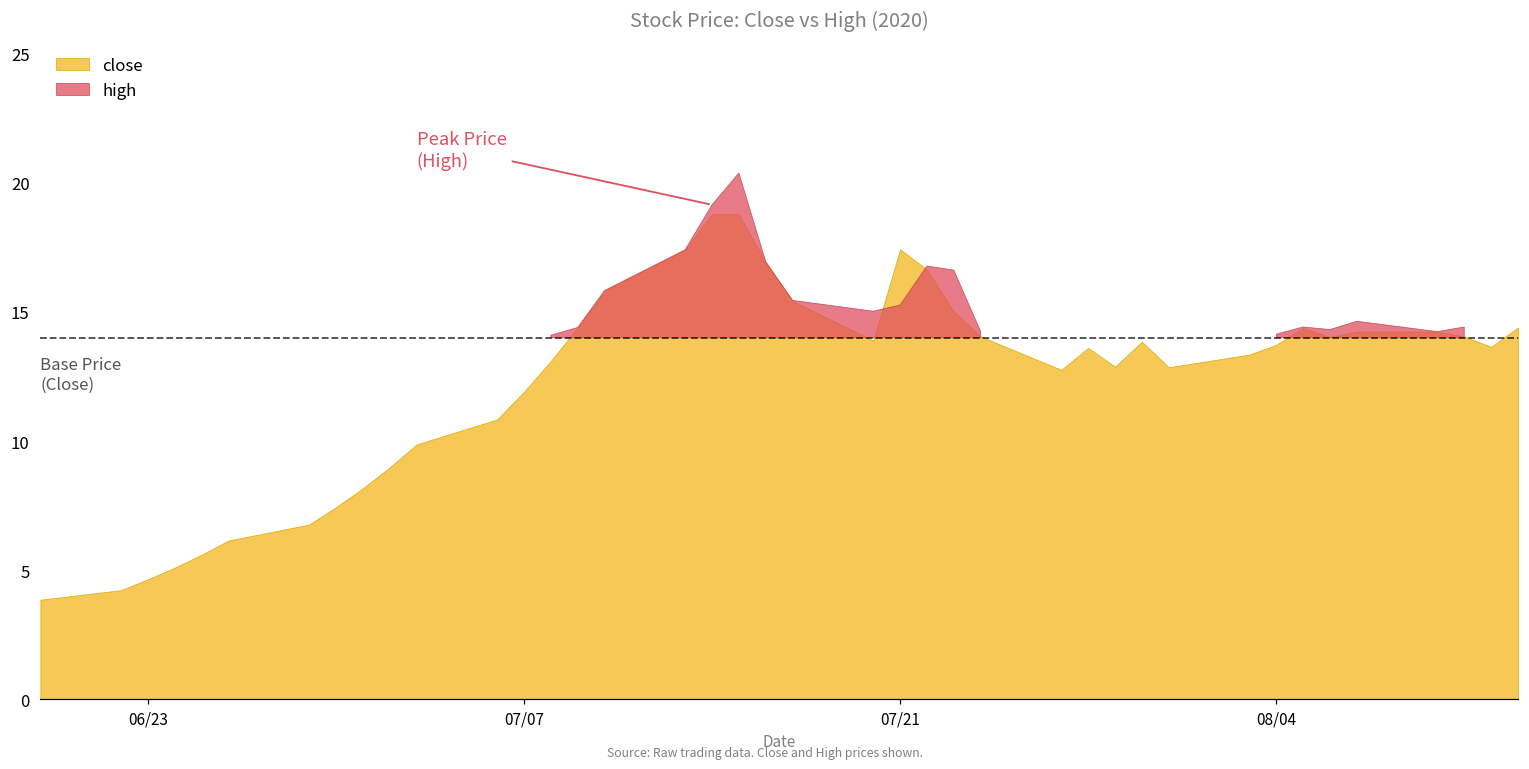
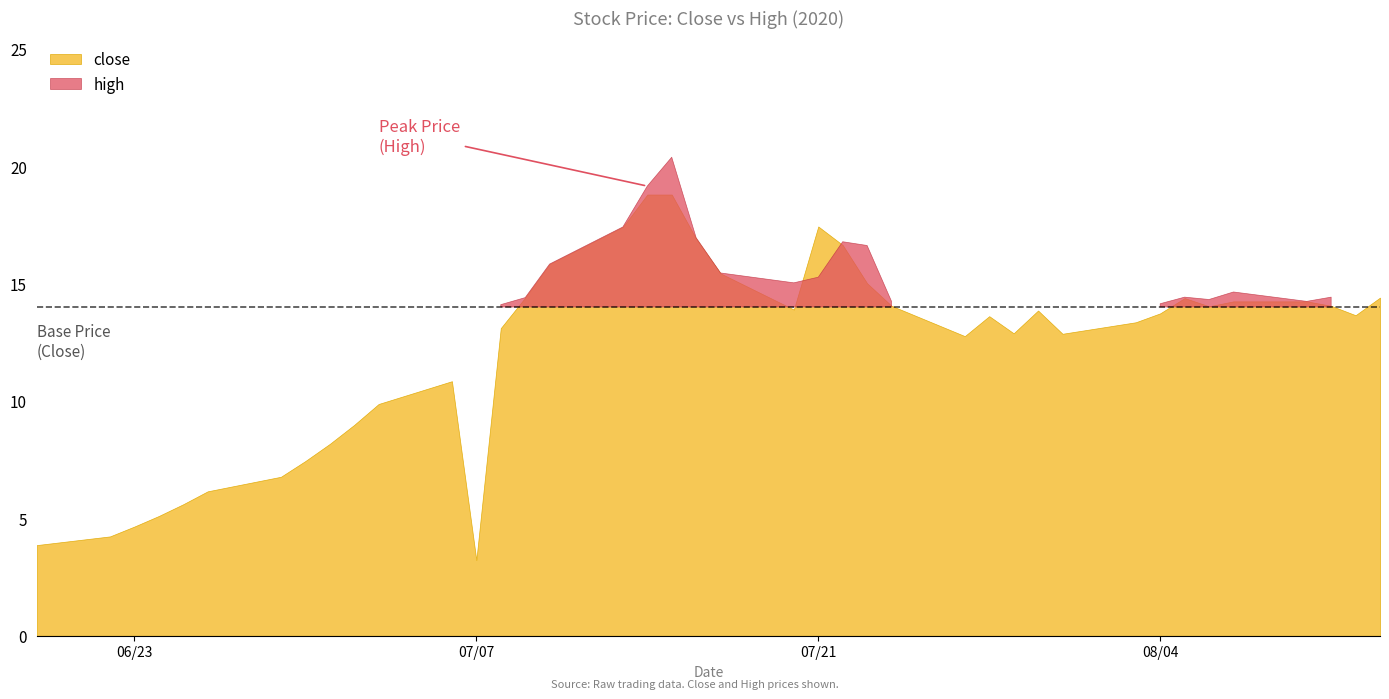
  {
    "06/23": 4.7,
-   "07/07": 11.9,
+   "07/07": 3.2,
    "07/21": 17.4,
    "08/04": 13.7
  }
